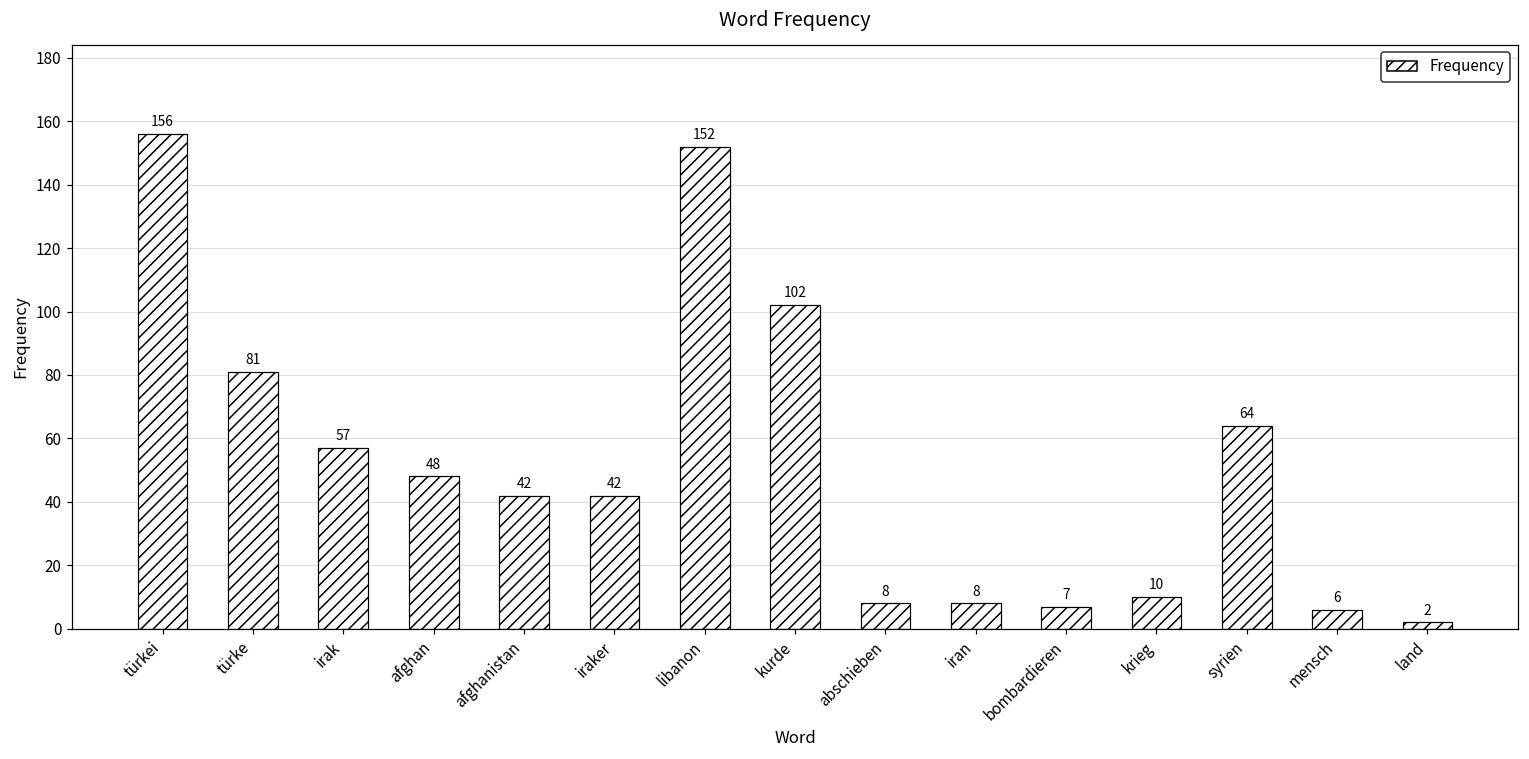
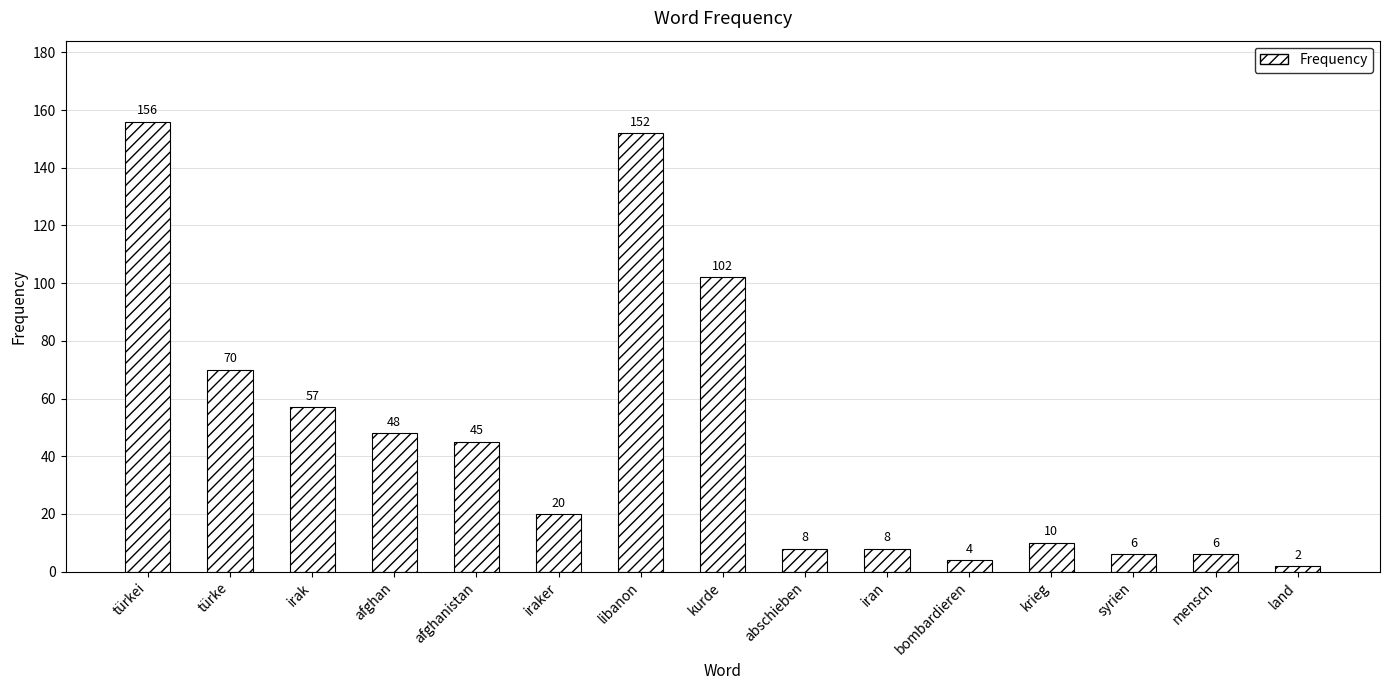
  {
    "türkei": 156,
-   "türke": 81,
+   "türke": 70,
    "irak": 57,
    "afghan": 48,
-   "afghanistan": 42,
-   "iraker": 42,
+   "afghanistan": 45,
+   "iraker": 20,
    "libanon": 152,
    "kurde": 102,
    "abschieben": 8,
    "iran": 8,
-   "bombardieren": 7,
+   "bombardieren": 4,
    "krieg": 10,
-   "syrien": 64,
+   "syrien": 6,
    "mensch": 6,
    "land": 2
  }
